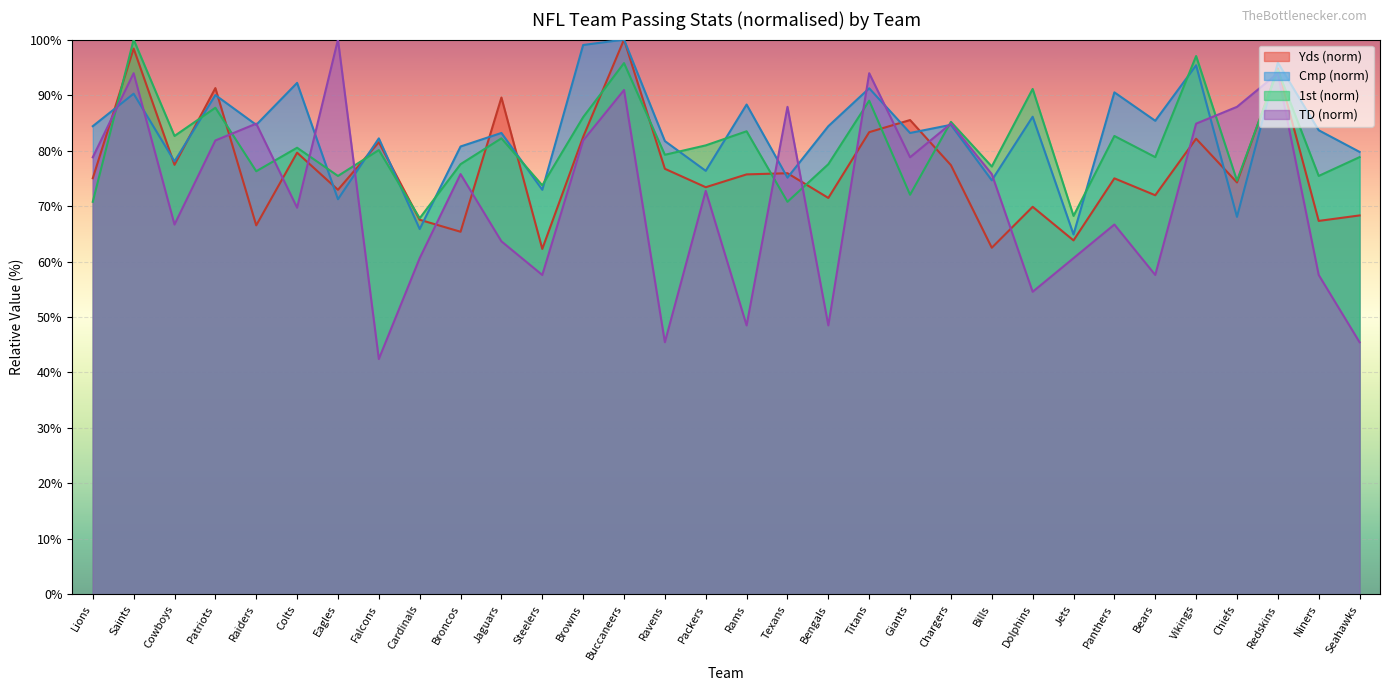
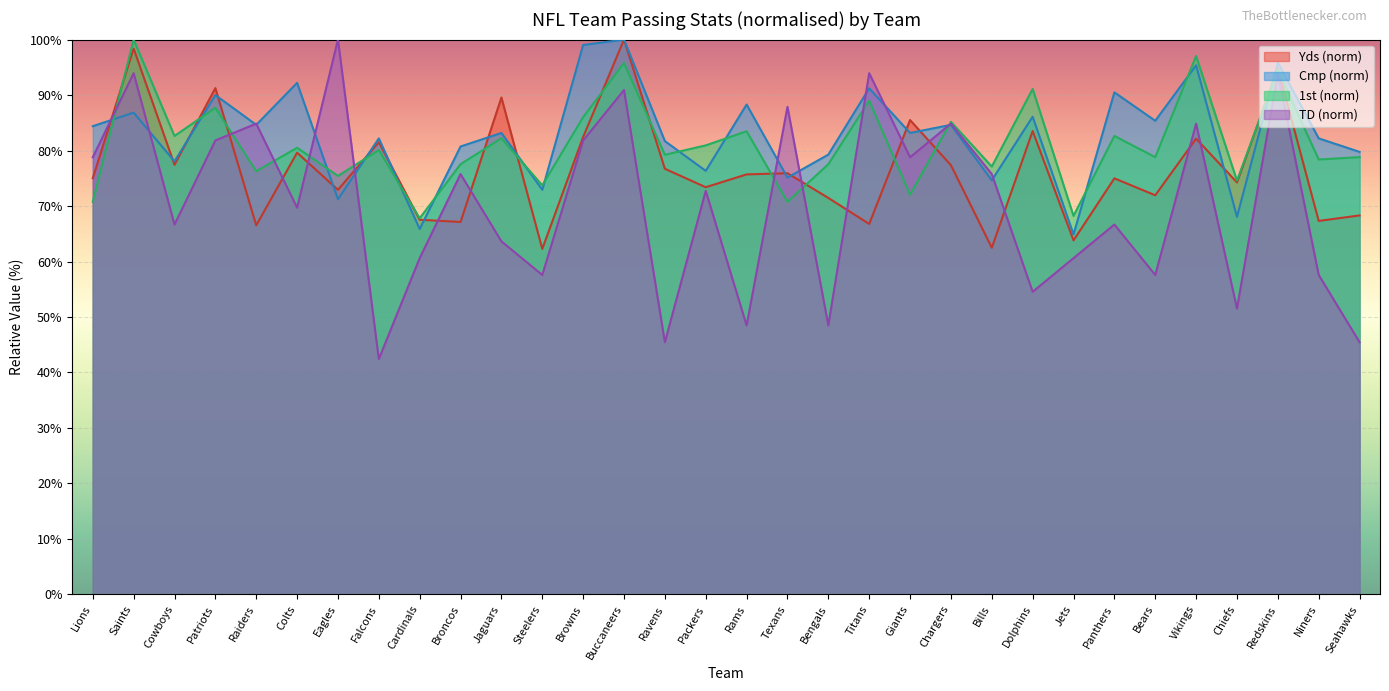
  {
    "Yds (norm)": {
      "Lions": "75%",
      "Saints": "98%",
      "Cowboys": "77%",
      "Patriots": "91%",
      "Raiders": "67%",
      "Colts": "80%",
      "Eagles": "73%",
      "Falcons": "82%",
-     "Broncos": "65%",
+     "Broncos": "67%",
      "Jaguars": "90%",
      "Steelers": "62%",
      "Browns": "82%",
      "Ravens": "77%",
      "Packers": "73%",
      "Rams": "76%",
      "Texans": "76%",
      "Bengals": "71%",
-     "Titans": "83%",
+     "Titans": "67%",
      "Giants": "85%",
      "Chargers": "77%",
      "Bills": "62%",
-     "Dolphins": "70%",
+     "Dolphins": "84%",
      "Jets": "64%",
      "Panthers": "75%",
      "Bears": "72%",
      "Vikings": "82%",
      "Niners": "67%",
      "Seahawks": "68%"
    },
    "Cmp (norm)": {
      "Lions": "84%",
-     "Saints": "90%",
+     "Saints": "87%",
      "Cowboys": "78%",
      "Patriots": "90%",
      "Colts": "92%",
      "Eagles": "71%",
      "Falcons": "82%",
      "Cardinals": "66%",
      "Broncos": "81%",
      "Jaguars": "83%",
      "Steelers": "73%",
      "Browns": "99%",
      "Ravens": "82%",
      "Packers": "76%",
      "Rams": "88%",
      "Texans": "75%",
-     "Bengals": "84%",
+     "Bengals": "79%",
      "Titans": "91%",
      "Giants": "83%",
      "Bills": "75%",
      "Dolphins": "86%",
      "Jets": "65%",
      "Panthers": "90%",
      "Bears": "85%",
      "Vikings": "95%",
      "Chiefs": "68%",
-     "Niners": "84%",
+     "Niners": "82%",
      "Seahawks": "80%"
    },
    "1st (norm)": {
      "Lions": "71%",
      "Saints": "100%",
      "Cowboys": "83%",
      "Patriots": "88%",
      "Raiders": "76%",
      "Colts": "81%",
      "Eagles": "75%",
      "Falcons": "80%",
      "Broncos": "78%",
      "Jaguars": "82%",
      "Steelers": "74%",
      "Browns": "86%",
      "Buccaneers": "96%",
      "Ravens": "79%",
      "Packers": "81%",
      "Rams": "83%",
      "Texans": "71%",
      "Bengals": "78%",
      "Titans": "89%",
      "Giants": "72%",
      "Bills": "77%",
      "Dolphins": "91%",
      "Jets": "68%",
      "Panthers": "83%",
      "Bears": "79%",
      "Vikings": "97%",
-     "Niners": "75%",
+     "Niners": "78%",
      "Seahawks": "79%"
    },
    "TD (norm)": {
      "Lions": "79%",
      "Saints": "94%",
      "Cowboys": "67%",
      "Patriots": "82%",
      "Colts": "70%",
      "Eagles": "100%",
      "Falcons": "42%",
      "Cardinals": "61%",
      "Broncos": "76%",
      "Jaguars": "64%",
      "Steelers": "58%",
      "Browns": "82%",
      "Buccaneers": "91%",
      "Ravens": "45%",
      "Packers": "73%",
      "Rams": "48%",
      "Texans": "88%",
      "Bengals": "48%",
      "Titans": "94%",
      "Giants": "79%",
      "Bills": "76%",
      "Dolphins": "55%",
      "Jets": "61%",
      "Panthers": "67%",
      "Bears": "58%",
      "Vikings": "85%",
-     "Chiefs": "88%",
+     "Chiefs": "52%",
      "Niners": "58%",
      "Seahawks": "45%"
    }
  }
